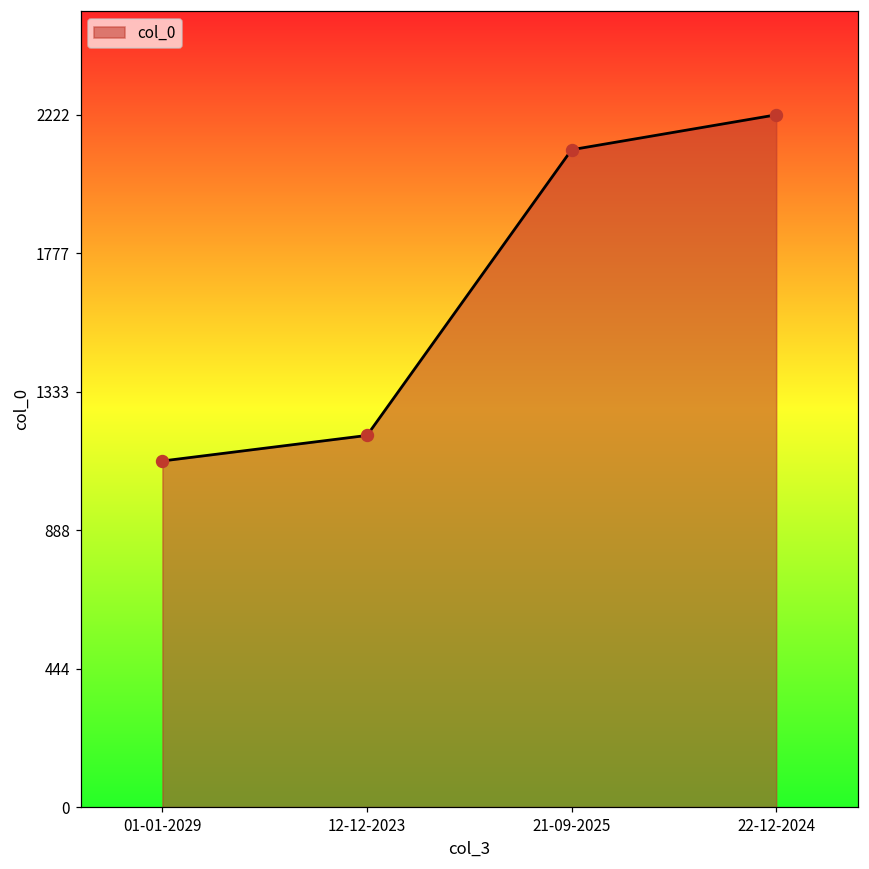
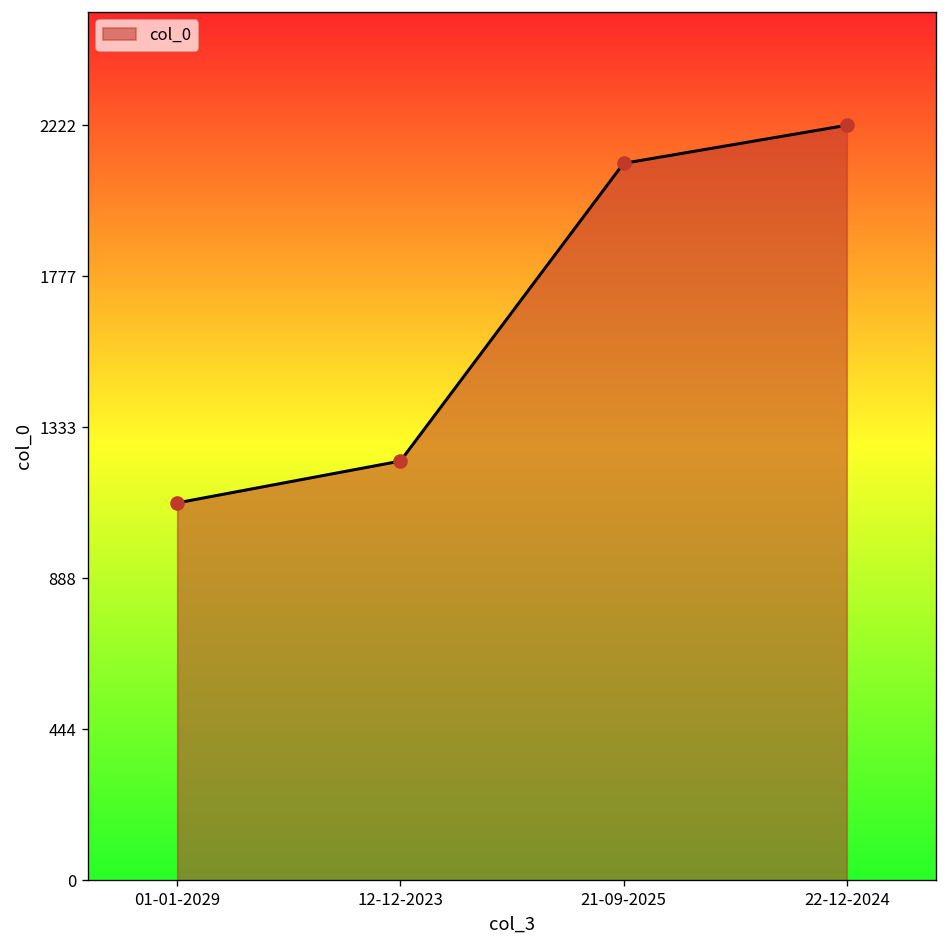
  {
    "01-01-2029": 1110,
-   "12-12-2023": 1190,
+   "12-12-2023": 1230,
    "21-09-2025": 2110,
    "22-12-2024": 2220
  }
